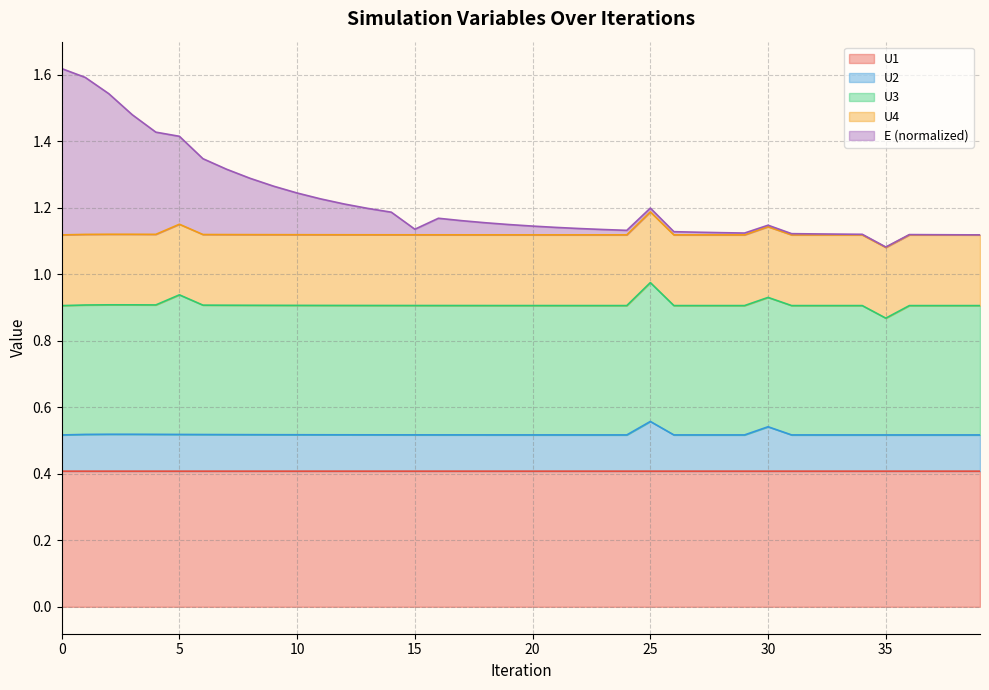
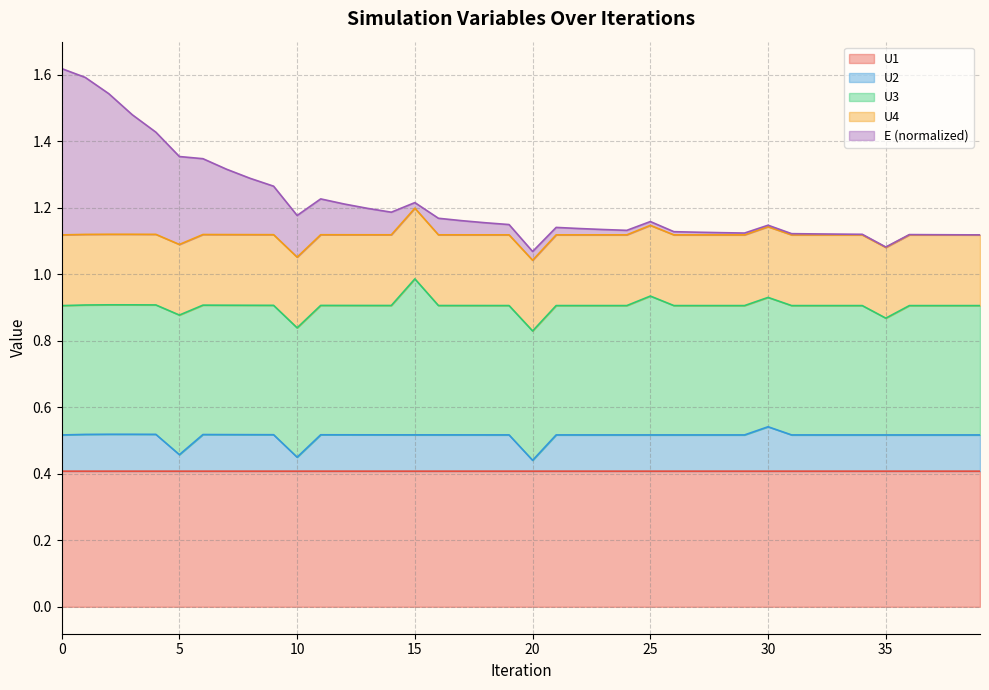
  {
    "U2": {
      "0": 0.11,
-     "5": 0.11,
-     "10": 0.11,
+     "5": 0.05,
+     "10": 0.04,
      "15": 0.11,
-     "20": 0.11,
-     "25": 0.15,
+     "20": 0.03,
+     "25": 0.11,
      "30": 0.13,
      "35": 0.11
    },
    "U3": {
      "0": 0.39,
      "5": 0.42,
      "10": 0.39,
-     "15": 0.39,
+     "15": 0.47,
      "20": 0.39,
      "25": 0.42,
      "30": 0.39,
      "35": 0.35
    },
    "E (normalized)": {
      "0": 0.50,
      "5": 0.26,
      "10": 0.13,
      "15": 0.02,
      "20": 0.03,
      "25": 0.01
    }
  }
